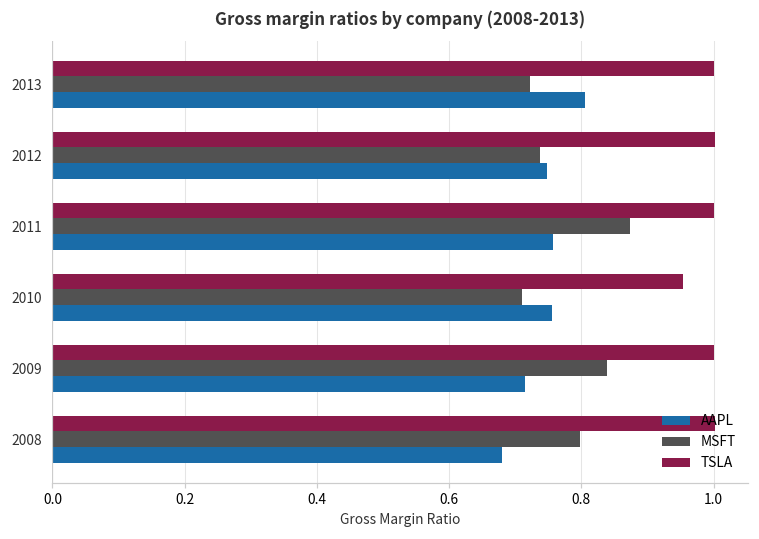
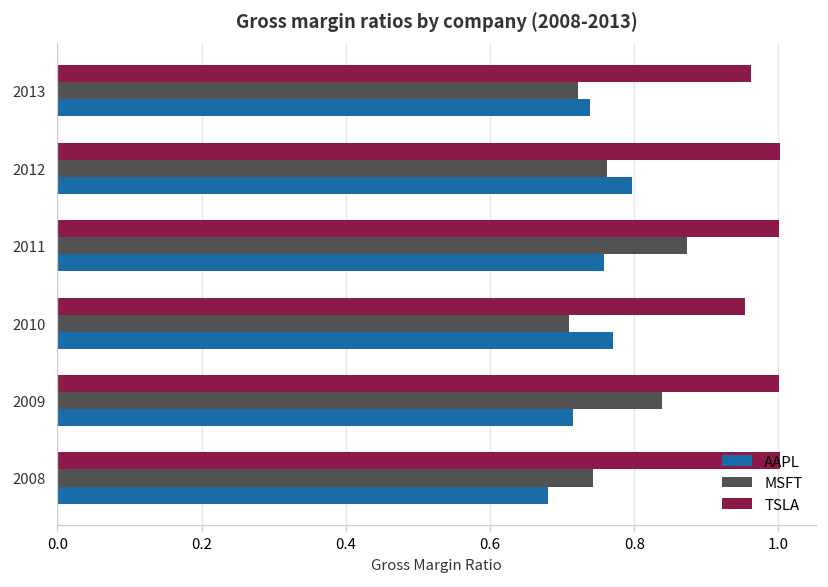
  {
    "AAPL": {
-     "2013": 0.81,
-     "2012": 0.75,
+     "2013": 0.74,
+     "2012": 0.80,
      "2011": 0.76,
-     "2010": 0.76,
+     "2010": 0.77,
      "2009": 0.71,
      "2008": 0.68
    },
    "MSFT": {
      "2013": 0.72,
-     "2012": 0.74,
+     "2012": 0.76,
      "2011": 0.87,
      "2010": 0.71,
      "2009": 0.84,
-     "2008": 0.80
+     "2008": 0.74
    },
    "TSLA": {
-     "2013": 1.00,
+     "2013": 0.96,
      "2012": 1.00,
      "2011": 1.00,
      "2010": 0.95,
      "2009": 1.00,
      "2008": 1.00
    }
  }
